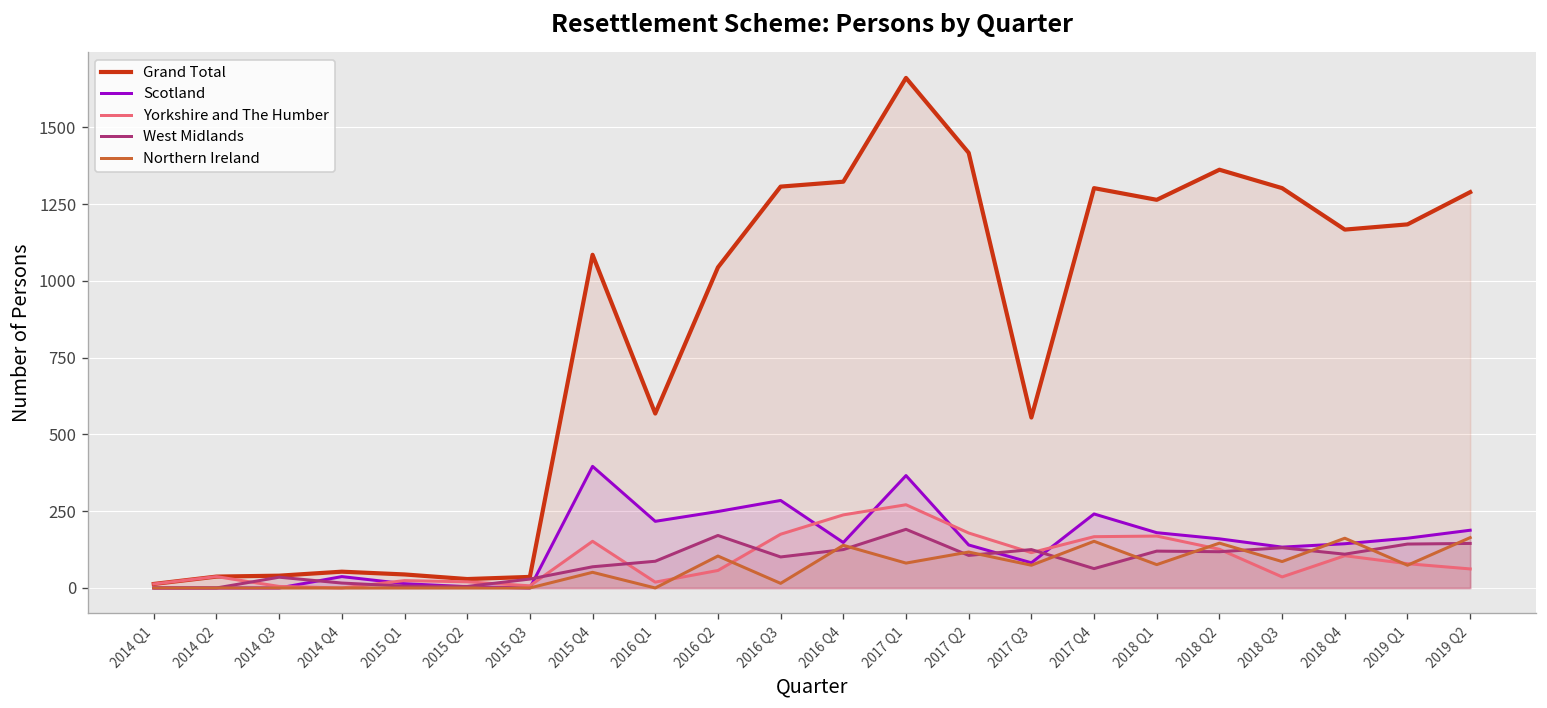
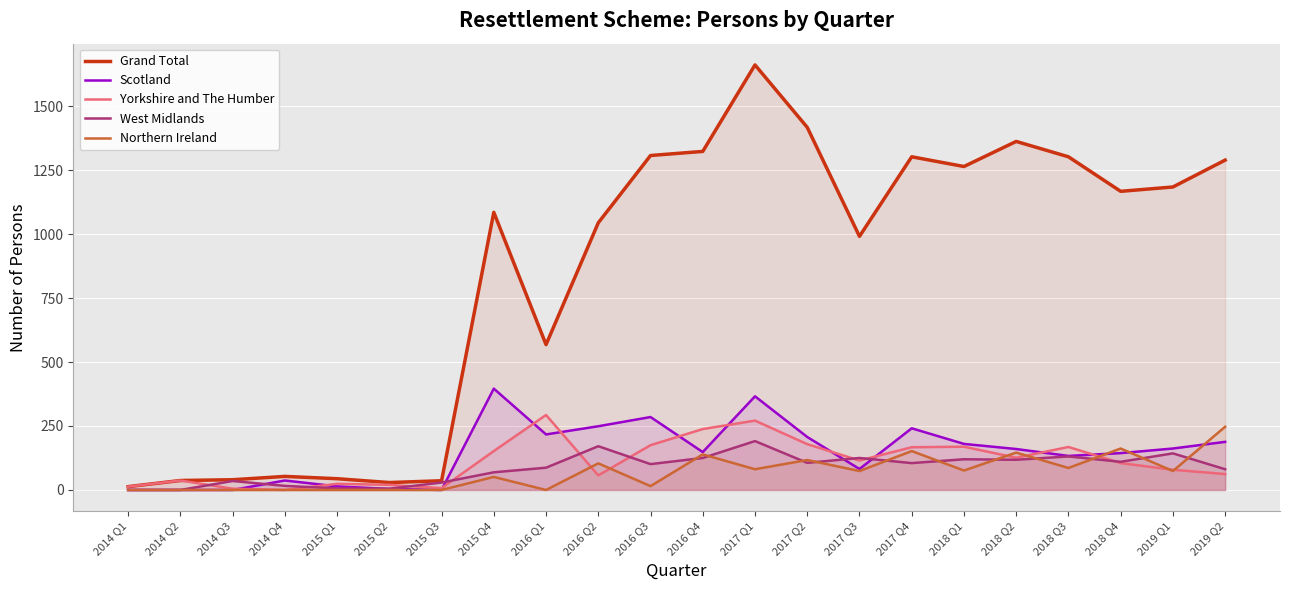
  {
    "Grand Total": {
      "2014 Q4": 50,
      "2015 Q1": 40,
      "2015 Q4": 1090,
      "2016 Q1": 570,
      "2016 Q2": 1040,
      "2016 Q3": 1310,
      "2016 Q4": 1320,
      "2017 Q1": 1660,
      "2017 Q2": 1420,
-     "2017 Q3": 560,
+     "2017 Q3": 990,
      "2017 Q4": 1300,
      "2018 Q1": 1260,
      "2018 Q2": 1360,
      "2018 Q3": 1300,
      "2018 Q4": 1170,
      "2019 Q1": 1180,
      "2019 Q2": 1290
    },
    "Scotland": {
      "2014 Q4": 40,
      "2015 Q4": 400,
      "2016 Q1": 220,
      "2016 Q2": 250,
      "2016 Q3": 290,
      "2017 Q1": 370,
-     "2017 Q2": 140,
+     "2017 Q2": 210,
      "2017 Q4": 240,
      "2018 Q1": 180,
      "2018 Q2": 160,
      "2018 Q4": 140,
      "2019 Q1": 160,
      "2019 Q2": 190
    },
    "Yorkshire and The Humber": {
      "2015 Q1": 20,
      "2015 Q4": 150,
-     "2016 Q1": 20,
+     "2016 Q1": 290,
      "2016 Q2": 60,
      "2016 Q3": 180,
      "2016 Q4": 240,
      "2017 Q1": 270,
      "2017 Q2": 180,
      "2017 Q4": 170,
      "2018 Q1": 170,
-     "2018 Q3": 40,
+     "2018 Q3": 170,
      "2019 Q2": 60
    },
    "West Midlands": {
      "2014 Q4": 20,
      "2015 Q4": 70,
      "2016 Q1": 90,
      "2016 Q2": 170,
      "2016 Q3": 100,
      "2016 Q4": 130,
      "2017 Q1": 190,
      "2017 Q2": 110,
-     "2017 Q4": 60,
+     "2017 Q4": 110,
      "2018 Q1": 120,
      "2019 Q1": 140,
-     "2019 Q2": 150
+     "2019 Q2": 80
    },
    "Northern Ireland": {
      "2015 Q4": 50,
      "2016 Q1": 0,
      "2016 Q2": 100,
      "2016 Q3": 20,
      "2017 Q1": 80,
      "2017 Q2": 120,
      "2017 Q4": 150,
      "2018 Q1": 80,
      "2018 Q2": 150,
      "2018 Q3": 90,
      "2018 Q4": 160,
-     "2019 Q2": 160
+     "2019 Q2": 250
    }
  }
